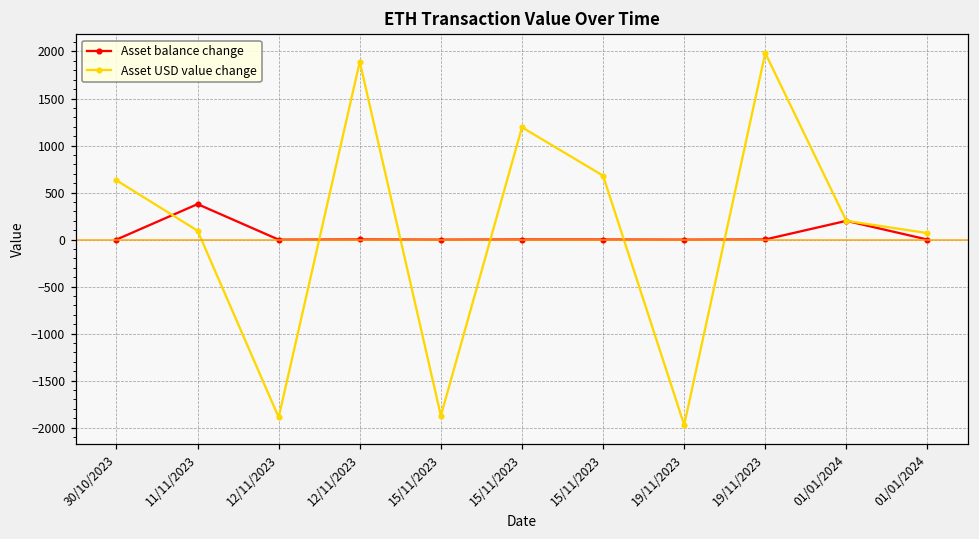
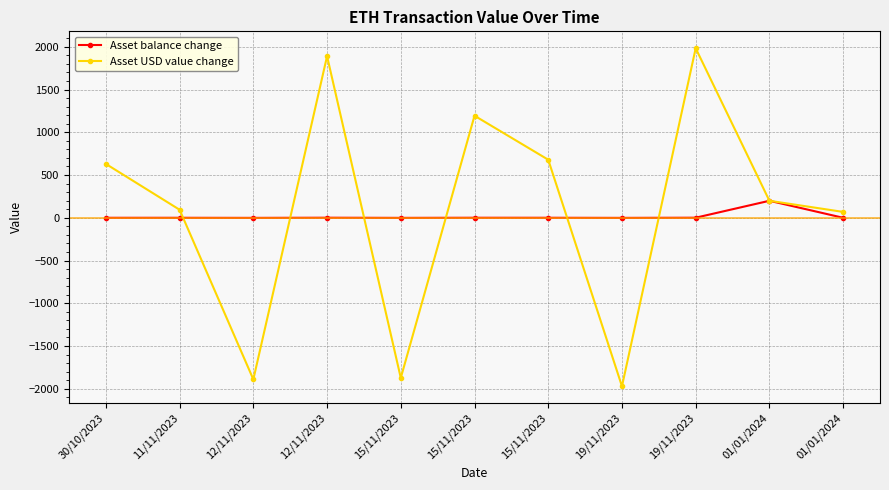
  {
    "Asset balance change": {
      "30/10/2023": 0,
-     "11/11/2023": 400
+     "11/11/2023": 0
    },
    "Asset USD value change": {
      "30/10/2023": 600,
      "11/11/2023": 100
    }
  }
